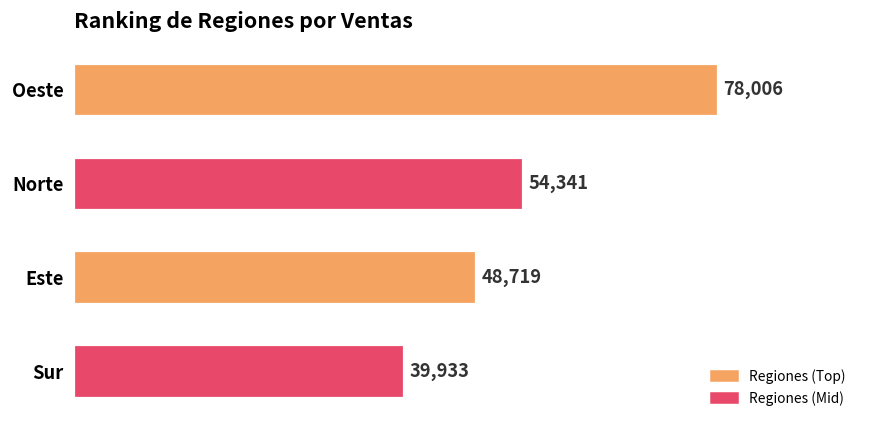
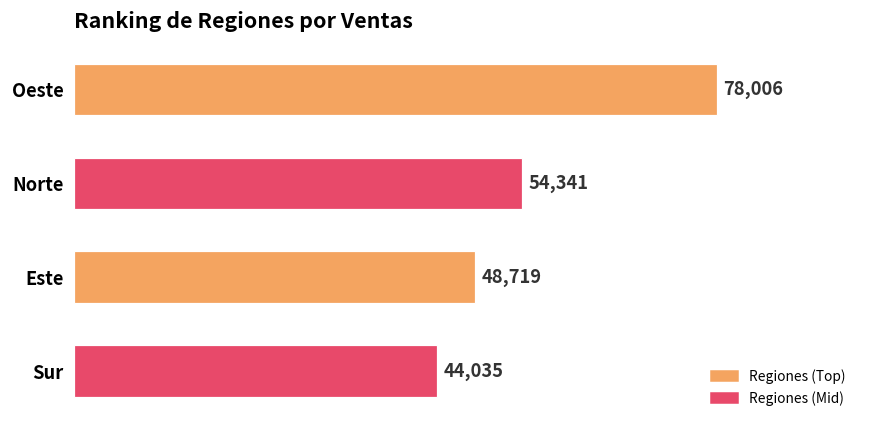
  {
    "Oeste": "78,006",
    "Norte": "54,341",
    "Este": "48,719",
-   "Sur": "39,933"
+   "Sur": "44,035"
  }
